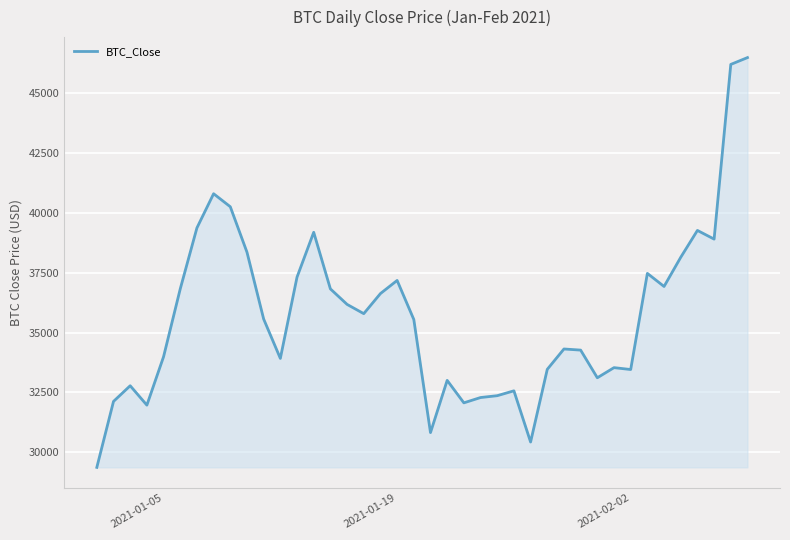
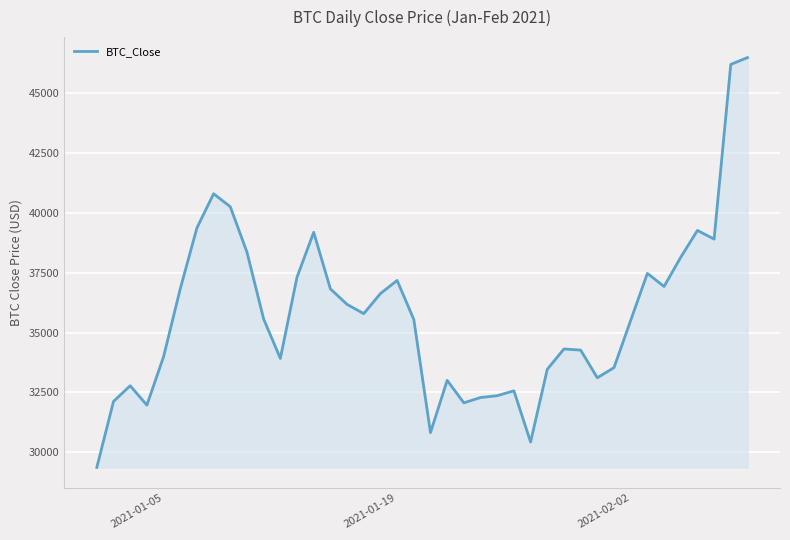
  {
    "2021-01-05": 34000,
    "2021-01-19": 37200,
-   "2021-02-02": 33500
+   "2021-02-02": 35500
  }
